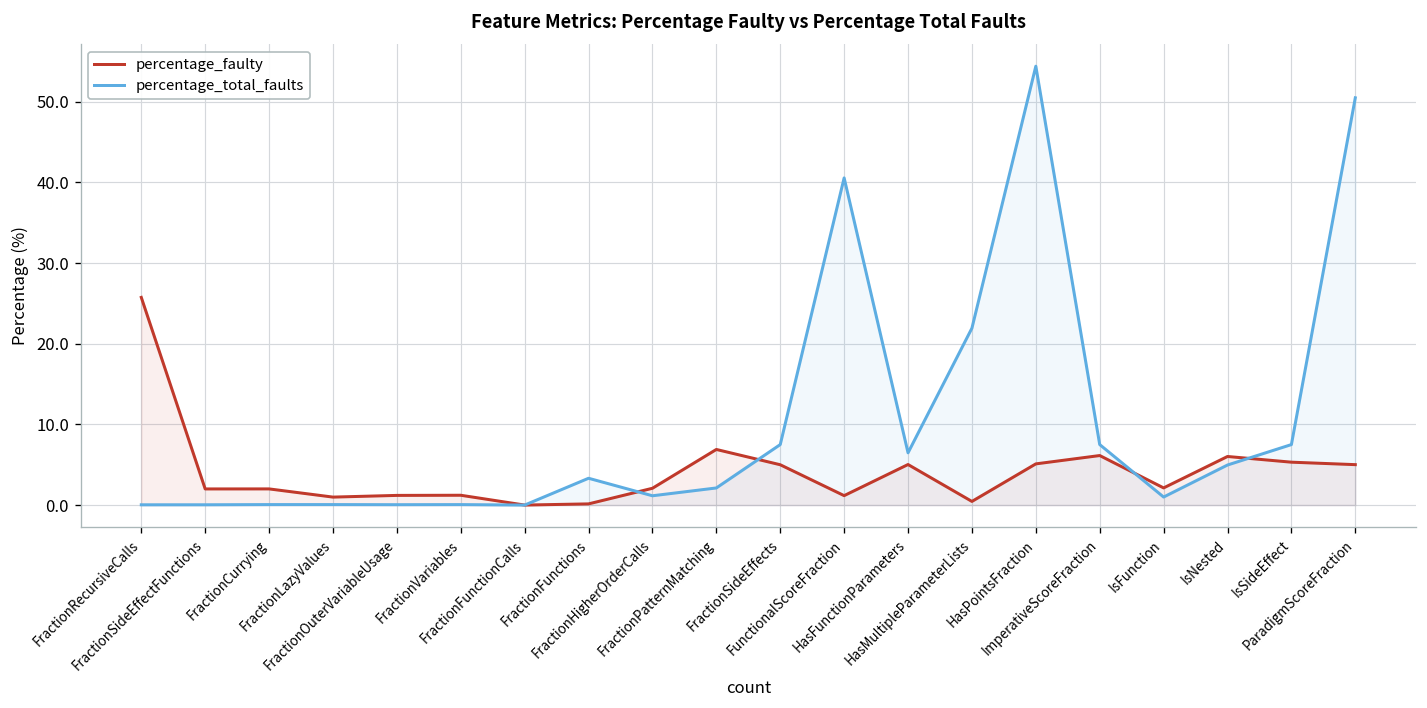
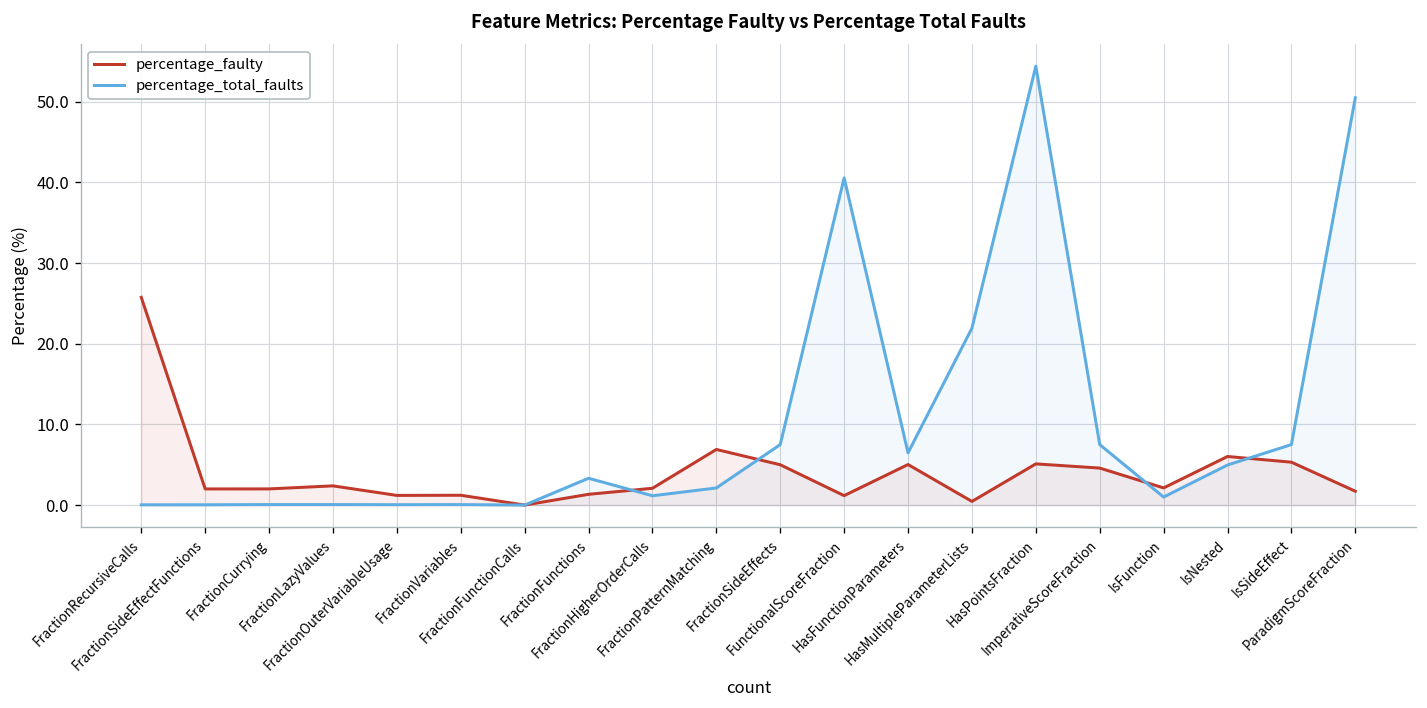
  {
    "percentage_faulty": {
      "FractionRecursiveCalls": 26,
      "FractionSideEffectFunctions": 2,
      "FractionCurrying": 2,
-     "FractionLazyValues": 1,
+     "FractionLazyValues": 2,
      "FractionOuterVariableUsage": 1,
      "FractionVariables": 1,
-     "FractionFunctions": 0,
+     "FractionFunctions": 1,
      "FractionHigherOrderCalls": 2,
      "FractionPatternMatching": 7,
      "FractionSideEffects": 5,
      "FunctionalScoreFraction": 1,
      "HasFunctionParameters": 5,
      "HasMultipleParameterLists": 0,
      "HasPointsFraction": 5,
-     "ImperativeScoreFraction": 6,
+     "ImperativeScoreFraction": 5,
      "IsFunction": 2,
      "IsNested": 6,
      "IsSideEffect": 5,
-     "ParadigmScoreFraction": 5
+     "ParadigmScoreFraction": 2
    },
    "percentage_total_faults": {
      "FractionRecursiveCalls": 0,
      "FractionSideEffectFunctions": 0,
      "FractionCurrying": 0,
      "FractionLazyValues": 0,
      "FractionOuterVariableUsage": 0,
      "FractionVariables": 0,
      "FractionFunctions": 3,
      "FractionHigherOrderCalls": 1,
      "FractionPatternMatching": 2,
      "FractionSideEffects": 8,
      "FunctionalScoreFraction": 41,
      "HasFunctionParameters": 6,
      "HasMultipleParameterLists": 22,
      "HasPointsFraction": 54,
      "ImperativeScoreFraction": 8,
      "IsFunction": 1,
      "IsNested": 5,
      "IsSideEffect": 8,
      "ParadigmScoreFraction": 51
    }
  }
